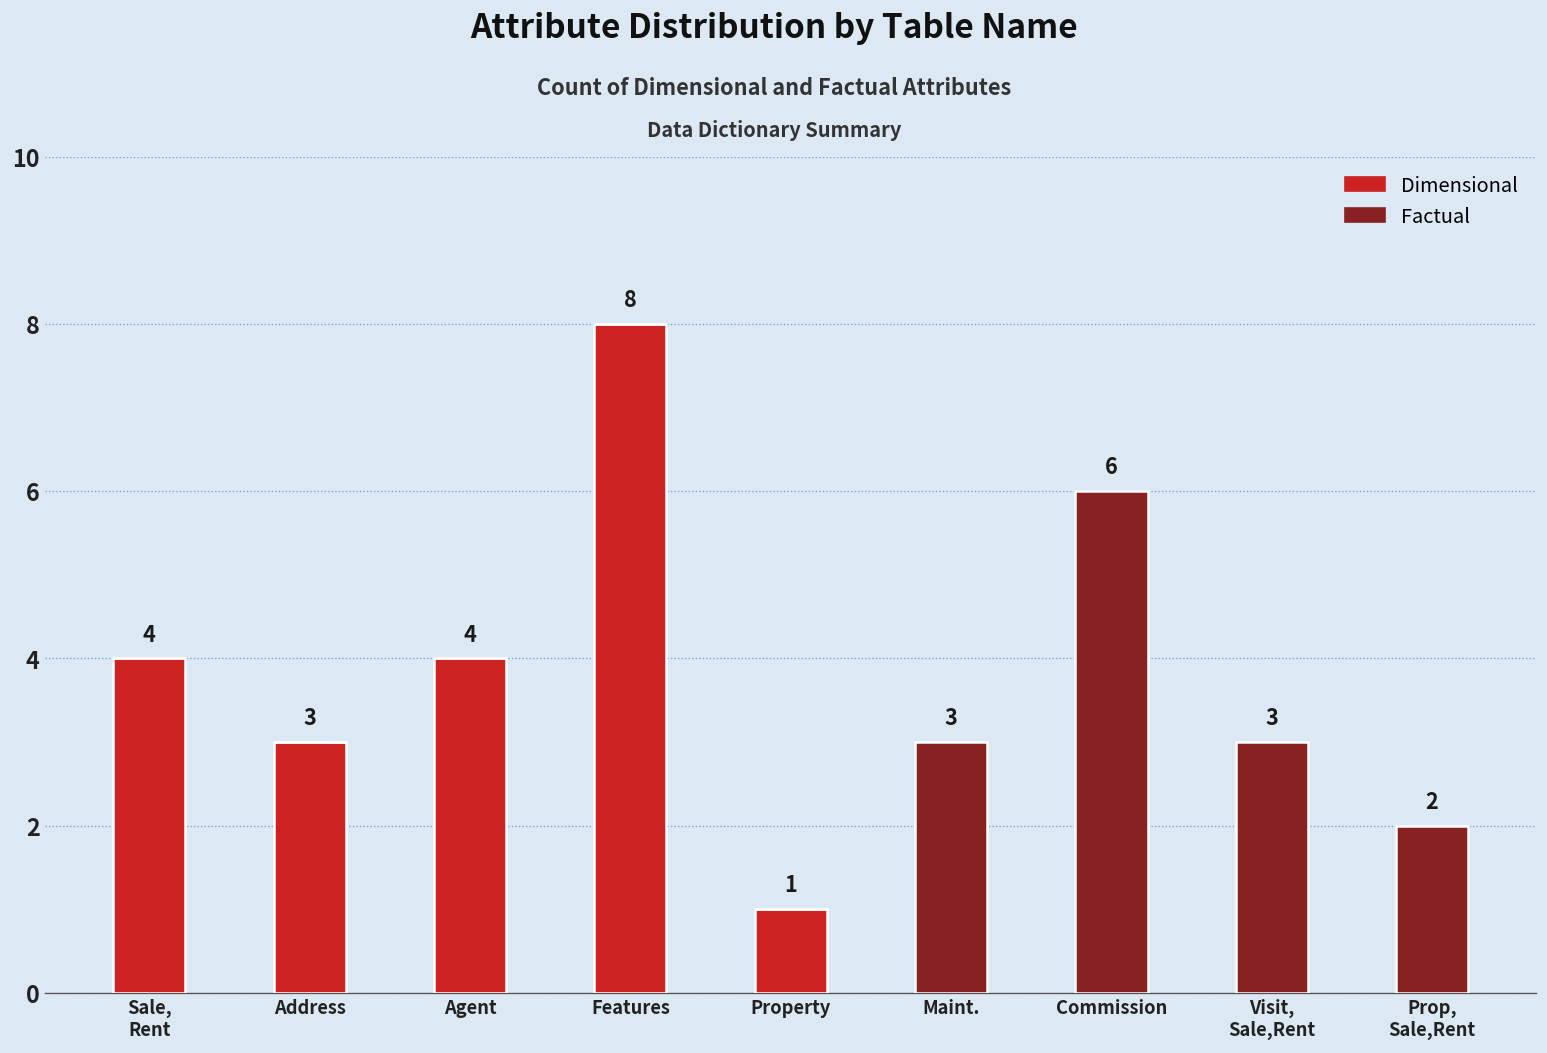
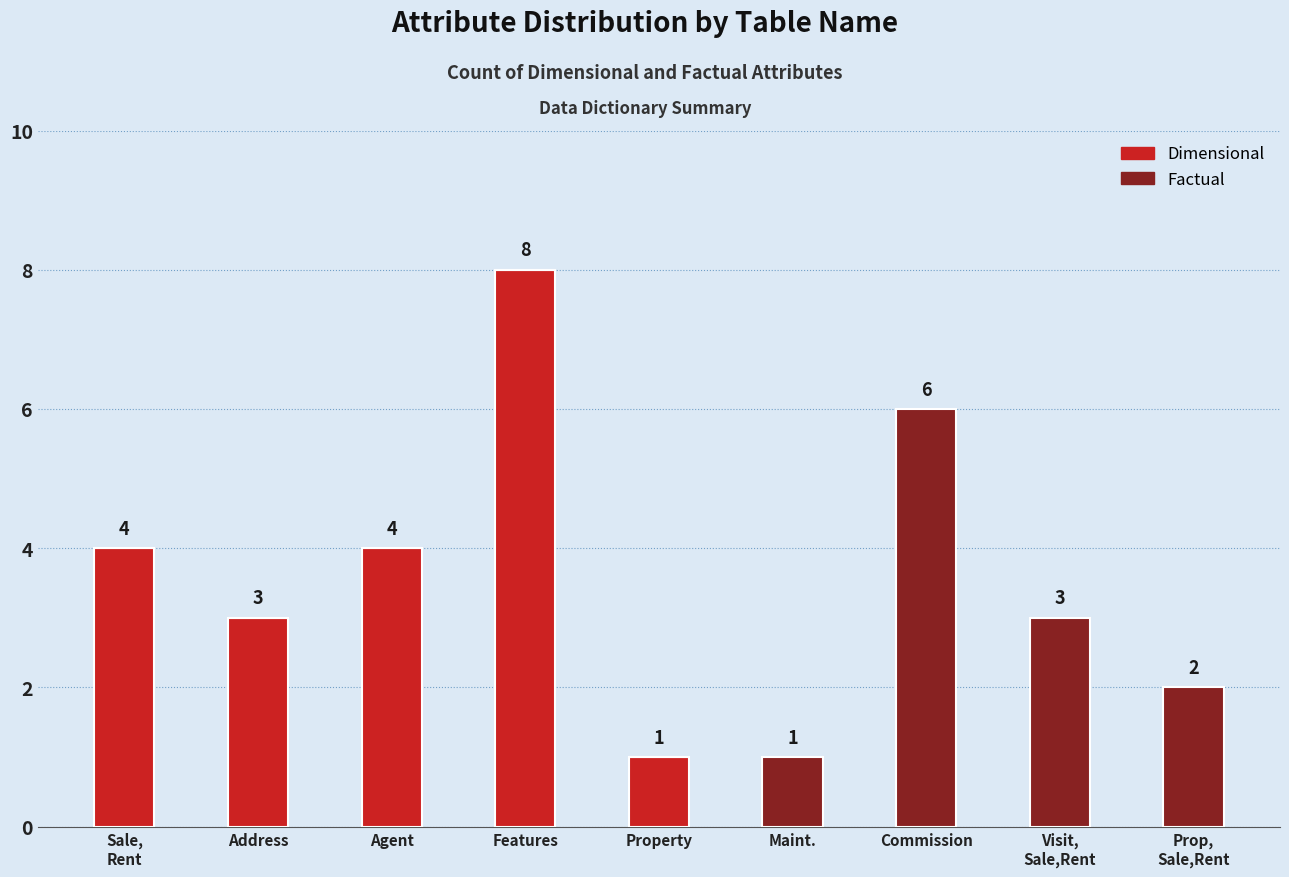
  {
    "Dimensional": {
      "Sale, Rent": 4,
      "Address": 3,
      "Agent": 4,
      "Features": 8,
      "Property": 1
    },
    "Factual": {
-     "Maint.": 3,
+     "Maint.": 1,
      "Commission": 6,
      "Visit, Sale,Rent": 3,
      "Prop, Sale,Rent": 2
    }
  }
